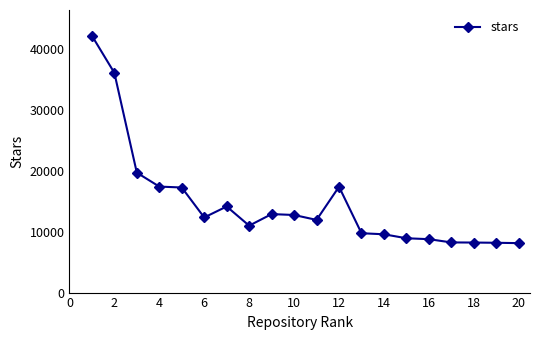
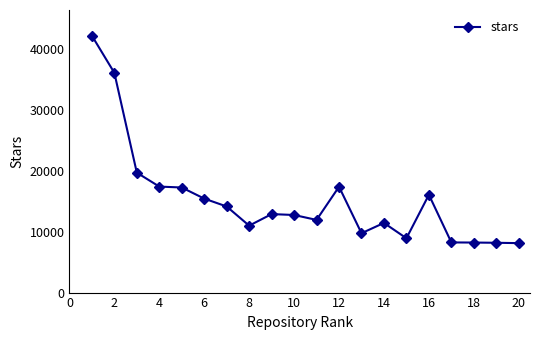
  {
    "2": 36000,
    "4": 17000,
-   "6": 12000,
+   "6": 15000,
    "8": 11000,
    "10": 13000,
    "12": 17000,
-   "14": 10000,
-   "16": 9000,
+   "14": 11000,
+   "16": 16000,
    "18": 8000,
    "20": 8000
  }
